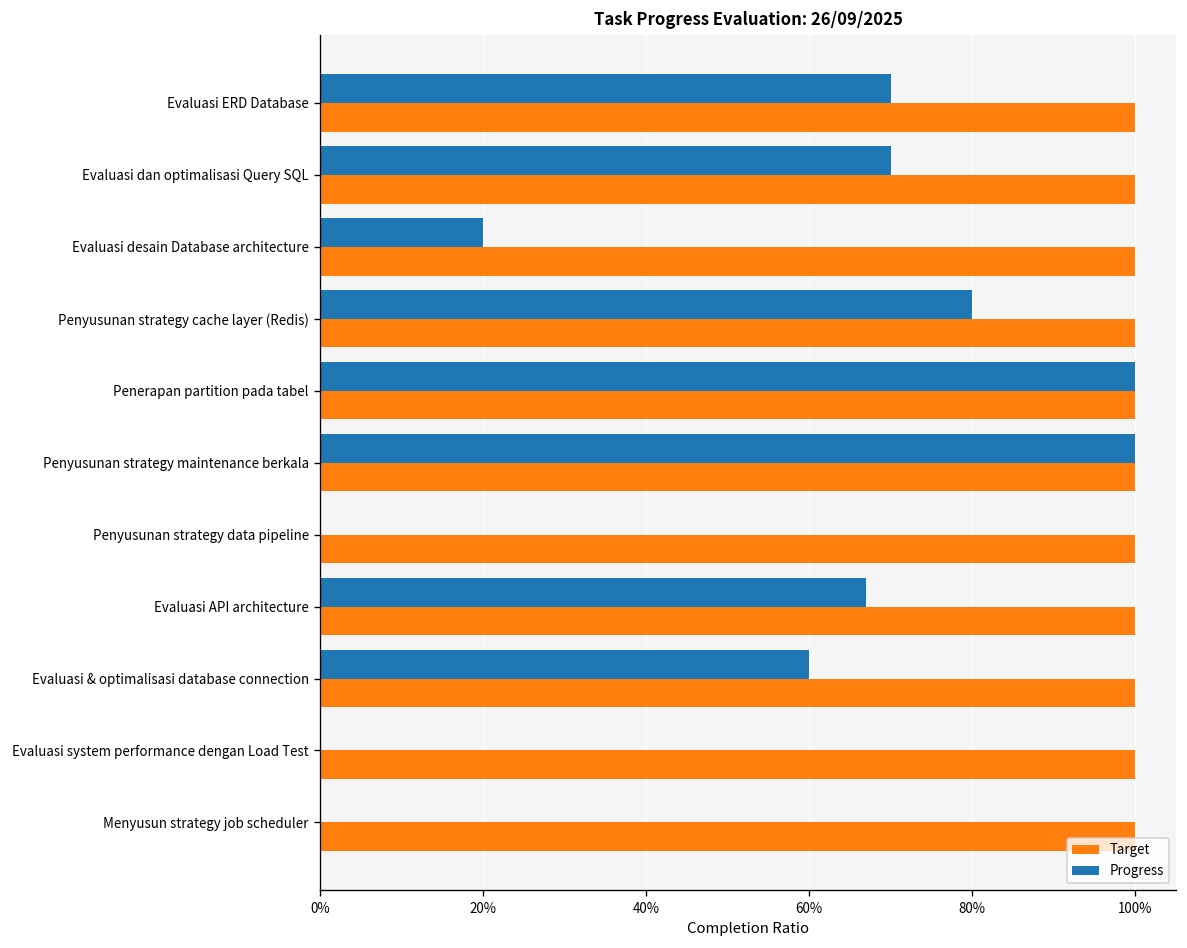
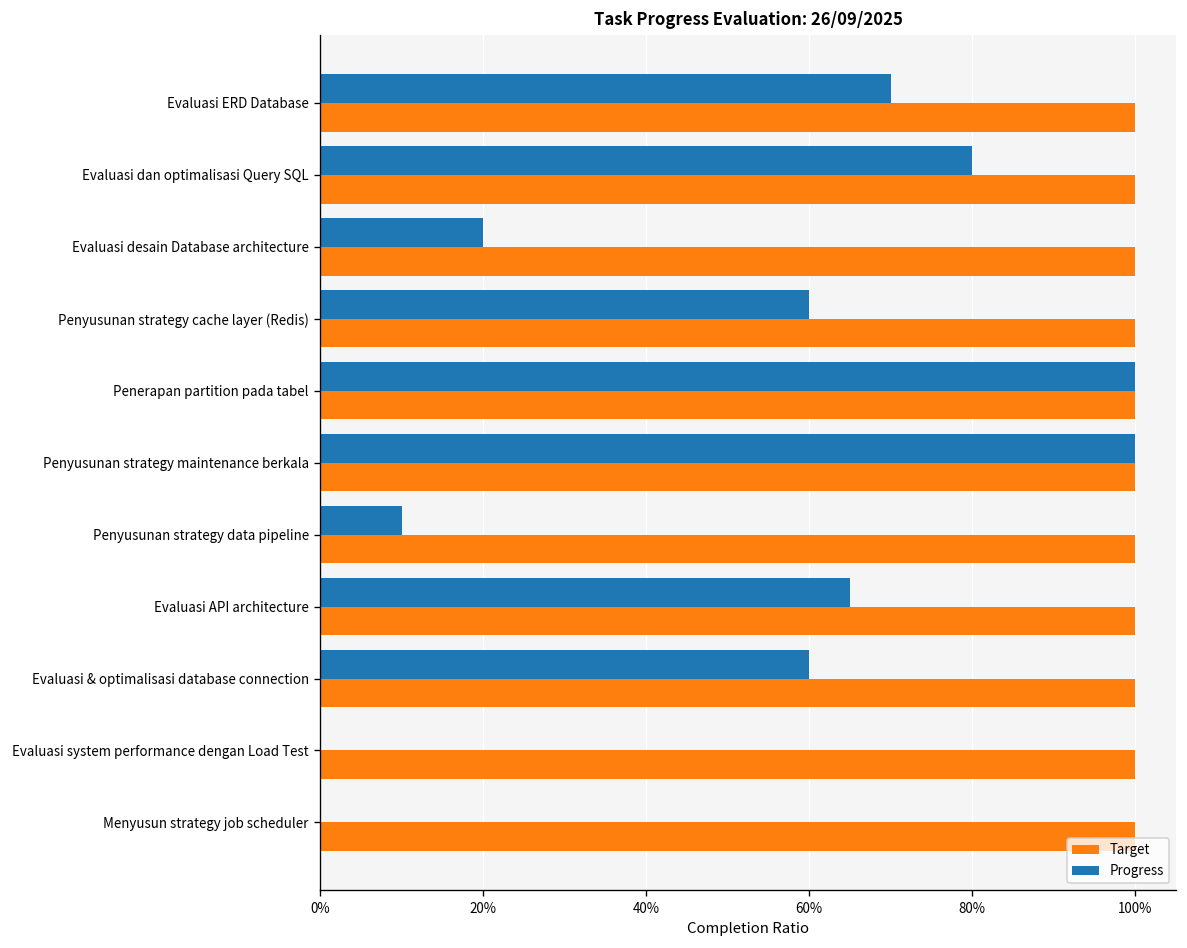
  {
    "Target": {
      "Evaluasi ERD Database": "100%",
      "Evaluasi dan optimalisasi Query SQL": "100%",
      "Evaluasi desain Database architecture": "100%",
      "Penyusunan strategy cache layer (Redis)": "100%",
      "Penerapan partition pada tabel": "100%",
      "Penyusunan strategy maintenance berkala": "100%",
      "Penyusunan strategy data pipeline": "100%",
      "Evaluasi API architecture": "100%",
      "Evaluasi & optimalisasi database connection": "100%",
      "Evaluasi system performance dengan Load Test": "100%",
      "Menyusun strategy job scheduler": "100%"
    },
    "Progress": {
      "Evaluasi ERD Database": "70%",
-     "Evaluasi dan optimalisasi Query SQL": "70%",
+     "Evaluasi dan optimalisasi Query SQL": "80%",
      "Evaluasi desain Database architecture": "20%",
-     "Penyusunan strategy cache layer (Redis)": "80%",
+     "Penyusunan strategy cache layer (Redis)": "60%",
      "Penerapan partition pada tabel": "100%",
      "Penyusunan strategy maintenance berkala": "100%",
-     "Penyusunan strategy data pipeline": "0%",
-     "Evaluasi API architecture": "67%",
+     "Penyusunan strategy data pipeline": "10%",
+     "Evaluasi API architecture": "65%",
      "Evaluasi & optimalisasi database connection": "60%",
      "Evaluasi system performance dengan Load Test": "0%",
      "Menyusun strategy job scheduler": "0%"
    }
  }
